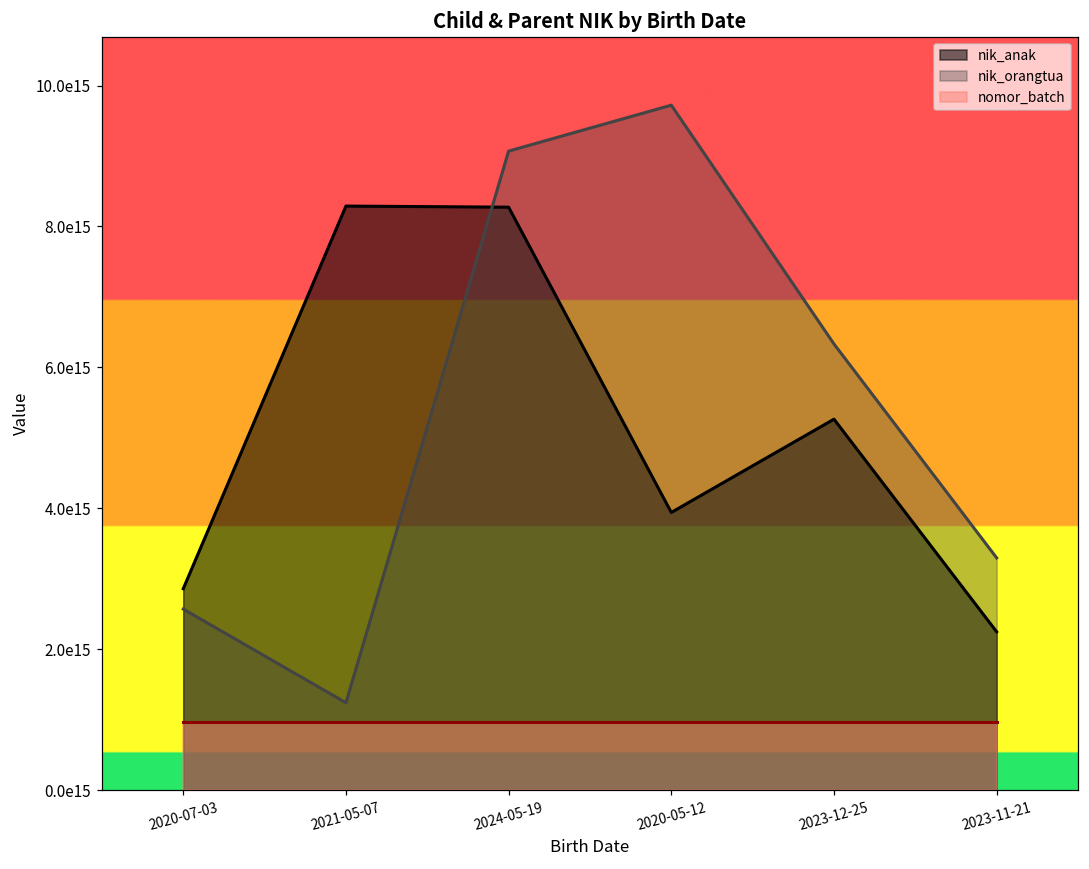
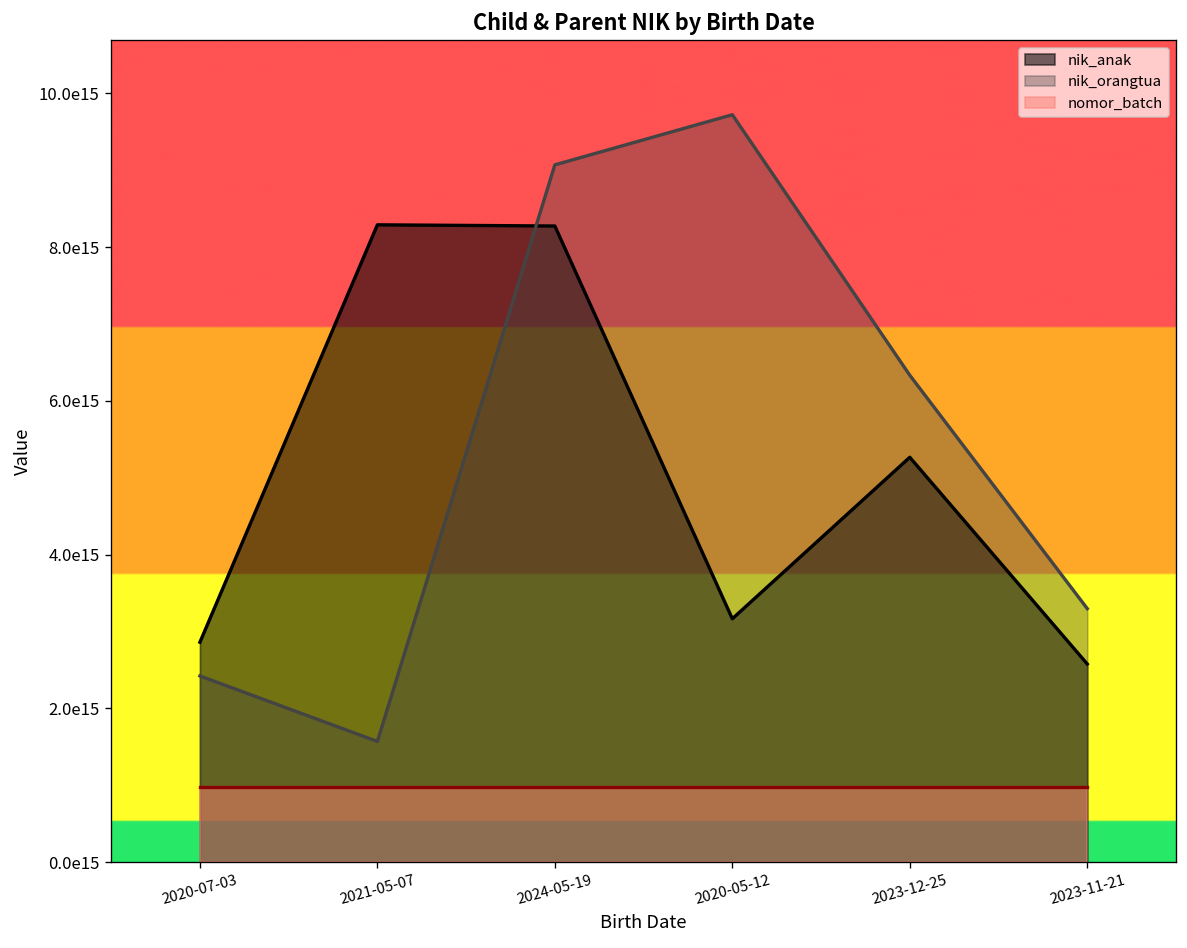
  {
    "nik_anak": {
      "2020-07-03": 2900000000000000,
      "2021-05-07": 8300000000000000,
      "2024-05-19": 8300000000000000,
-     "2020-05-12": 3900000000000000,
+     "2020-05-12": 3200000000000000,
      "2023-12-25": 5300000000000000,
-     "2023-11-21": 2200000000000000
+     "2023-11-21": 2600000000000000
    },
    "nik_orangtua": {
-     "2020-07-03": 2600000000000000,
-     "2021-05-07": 1200000000000000,
+     "2020-07-03": 2400000000000000,
+     "2021-05-07": 1600000000000000,
      "2024-05-19": 9100000000000000,
      "2020-05-12": 9700000000000000,
      "2023-12-25": 6300000000000000,
      "2023-11-21": 3300000000000000
    },
    "nomor_batch": {
      "2020-07-03": 1000000000000000,
      "2021-05-07": 1000000000000000,
      "2024-05-19": 1000000000000000,
      "2020-05-12": 1000000000000000,
      "2023-12-25": 1000000000000000,
      "2023-11-21": 1000000000000000
    }
  }
